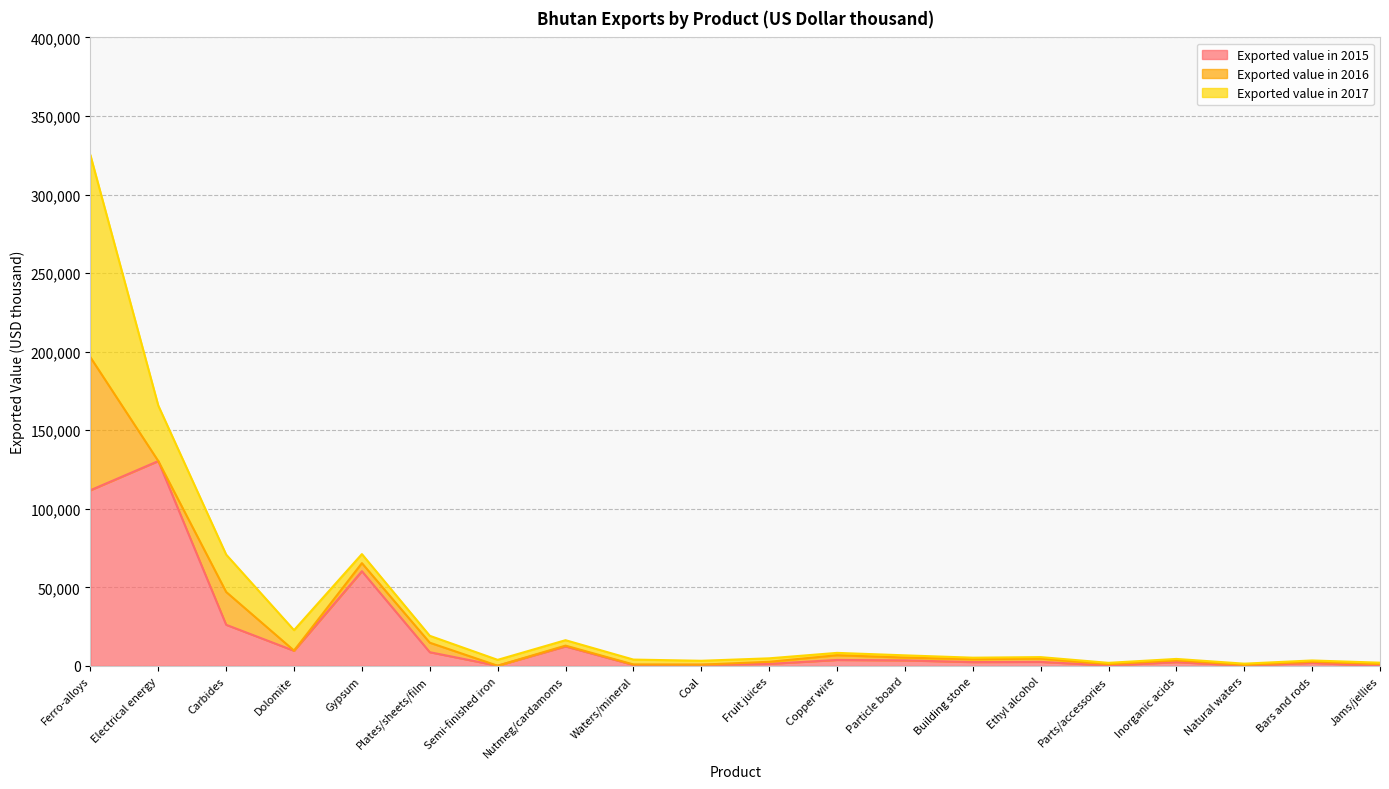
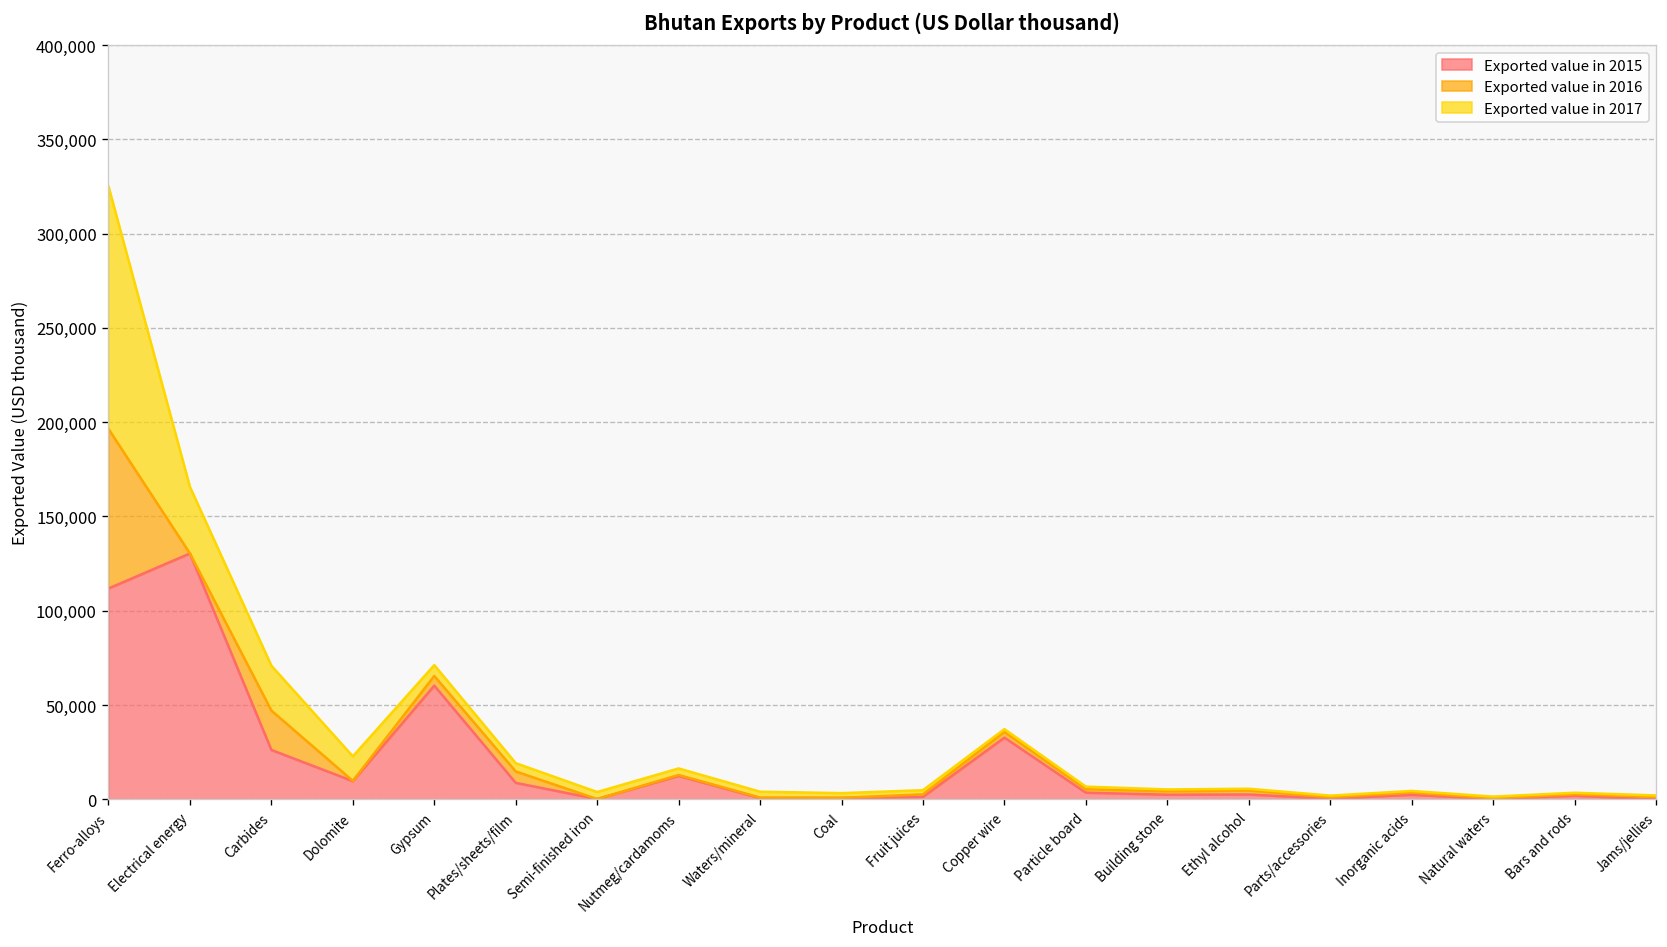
  {
    "Exported value in 2015": {
      "Ferro-alloys": "112,000",
      "Carbides": "26,000",
      "Gypsum": "60,000",
      "Plates/sheets/film": "9,000",
-     "Copper wire": "4,000",
+     "Copper wire": "33,000",
      "Particle board": "4,000",
      "Building stone": "2,000",
      "Ethyl alcohol": "3,000"
    }
  }
